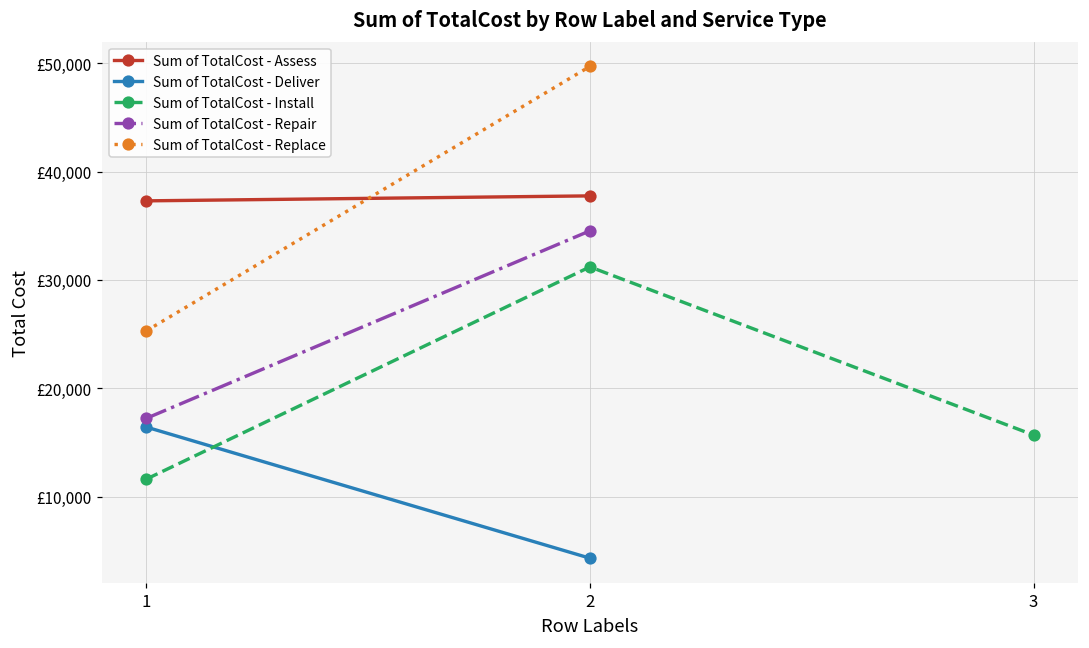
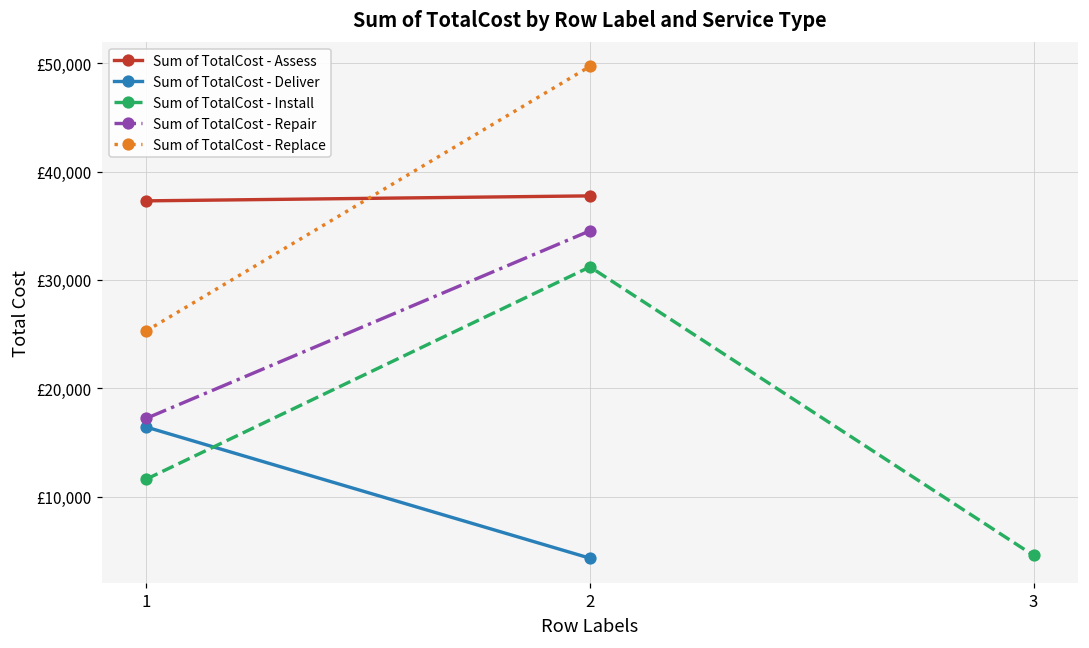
  {
    "Sum of TotalCost - Assess": {
      "1": "£37,000",
      "2": "£38,000"
    },
    "Sum of TotalCost - Deliver": {
      "1": "£16,000",
      "2": "£4,000"
    },
    "Sum of TotalCost - Install": {
      "1": "£12,000",
      "2": "£31,000",
-     "3": "£16,000"
+     "3": "£5,000"
    },
    "Sum of TotalCost - Repair": {
      "1": "£17,000",
      "2": "£35,000"
    },
    "Sum of TotalCost - Replace": {
      "1": "£25,000",
      "2": "£50,000"
    }
  }
